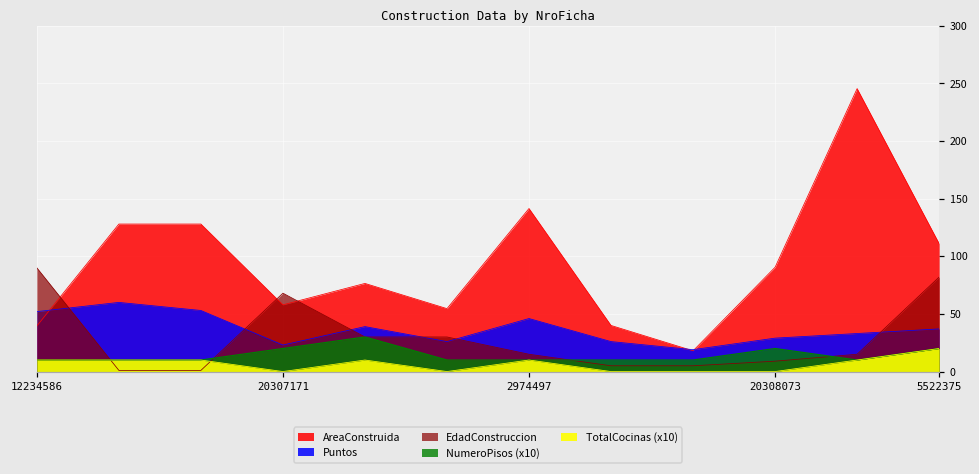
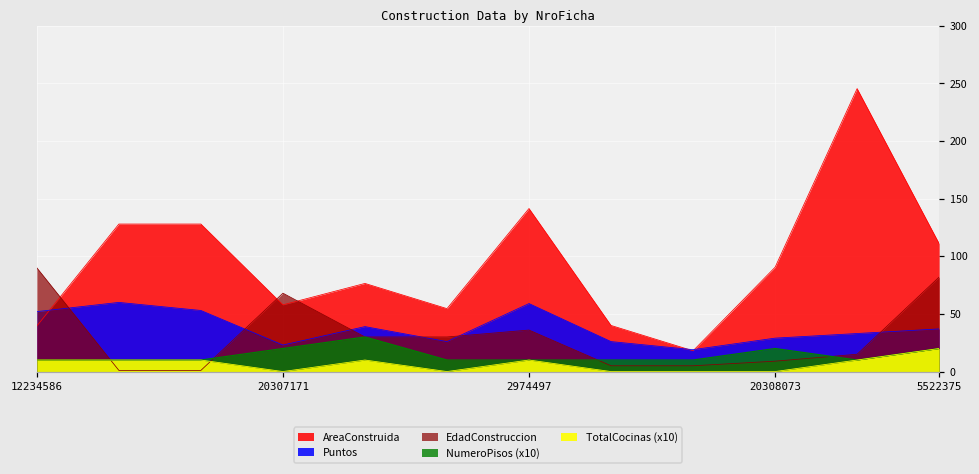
  {
    "AreaConstruida": {
      "12234586": 40,
      "20307171": 58,
      "2974497": 141,
      "20308073": 91,
      "5522375": 111
    },
    "Puntos": {
      "12234586": 52,
      "20307171": 23,
-     "2974497": 46,
+     "2974497": 59,
      "20308073": 29,
      "5522375": 37
    },
    "EdadConstruccion": {
      "12234586": 90,
      "20307171": 68,
-     "2974497": 15,
+     "2974497": 36,
      "20308073": 9,
      "5522375": 82
    },
    "NumeroPisos (x10)": {
      "20307171": 20,
      "20308073": 20
    },
    "TotalCocinas (x10)": {
      "20307171": 0,
      "20308073": 0
    }
  }
